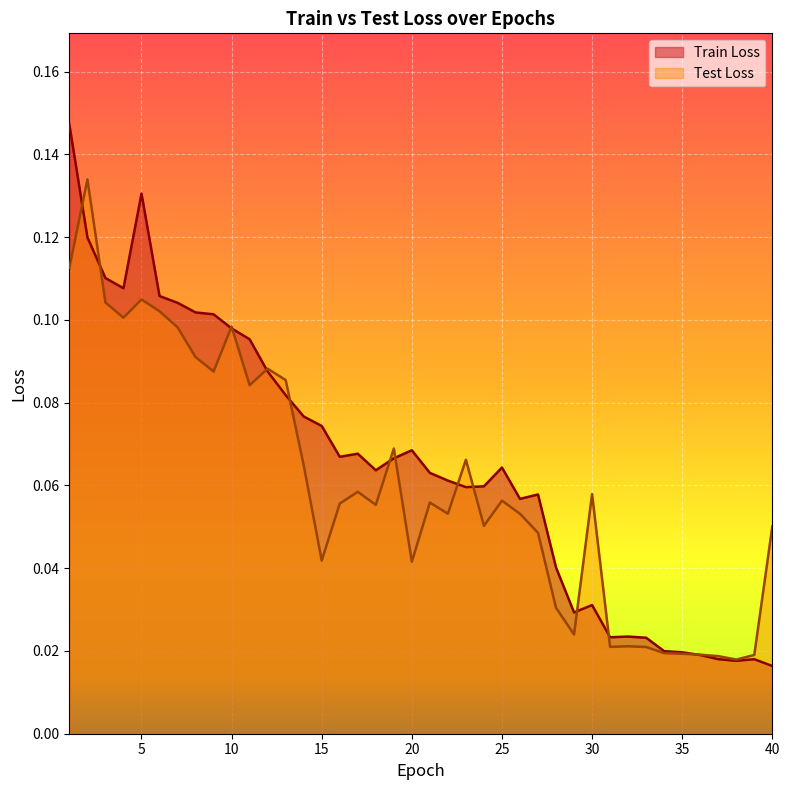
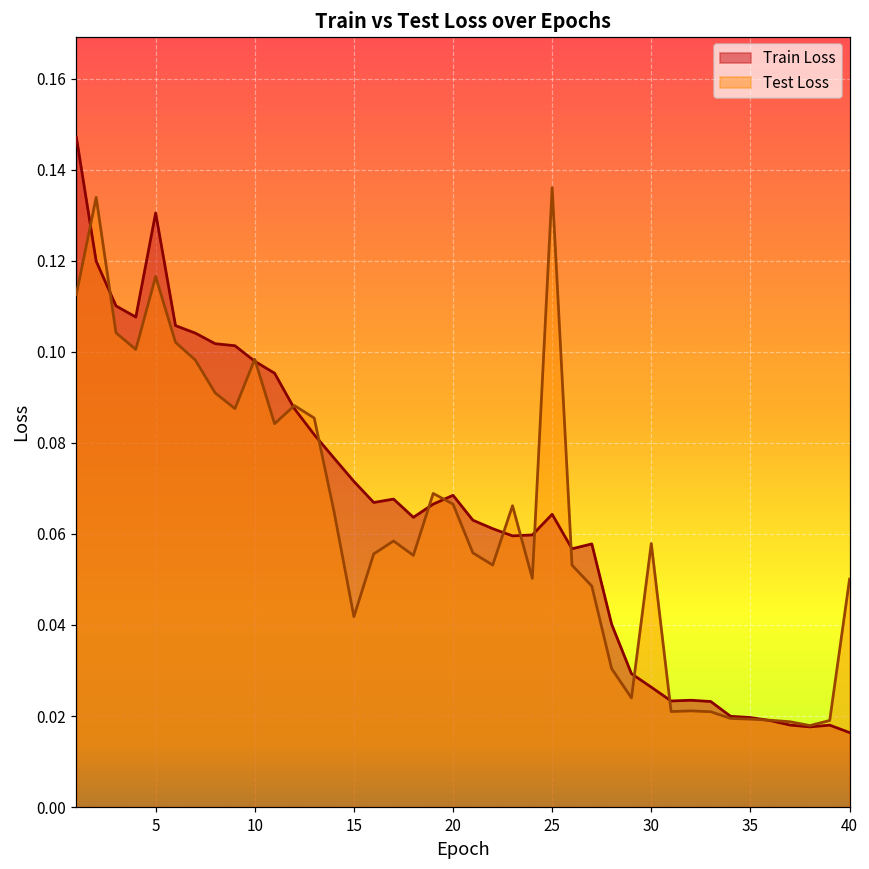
  {
    "Train Loss": {
      "5": 0.131,
-     "15": 0.074,
+     "15": 0.072,
      "20": 0.068,
      "25": 0.064,
-     "30": 0.031,
+     "30": 0.026,
      "40": 0.016
    },
    "Test Loss": {
-     "5": 0.105,
+     "5": 0.117,
      "15": 0.042,
-     "20": 0.042,
-     "25": 0.056,
+     "20": 0.067,
+     "25": 0.136,
      "30": 0.058,
      "40": 0.050
    }
  }
